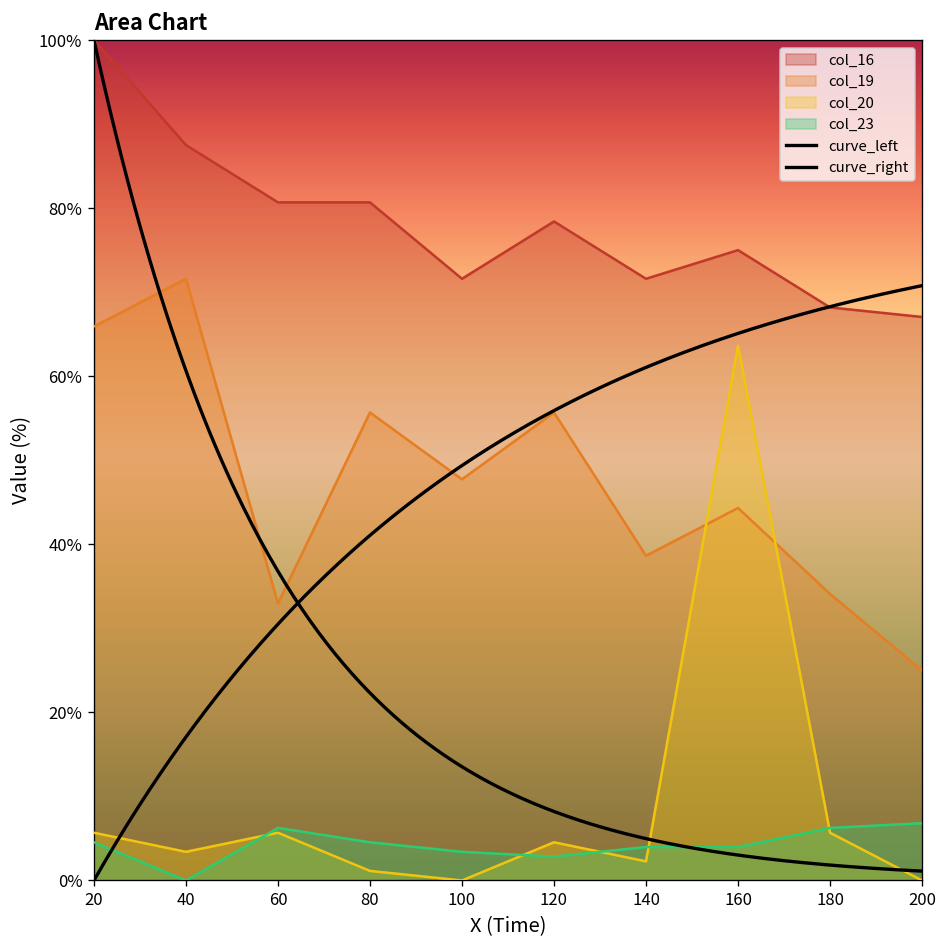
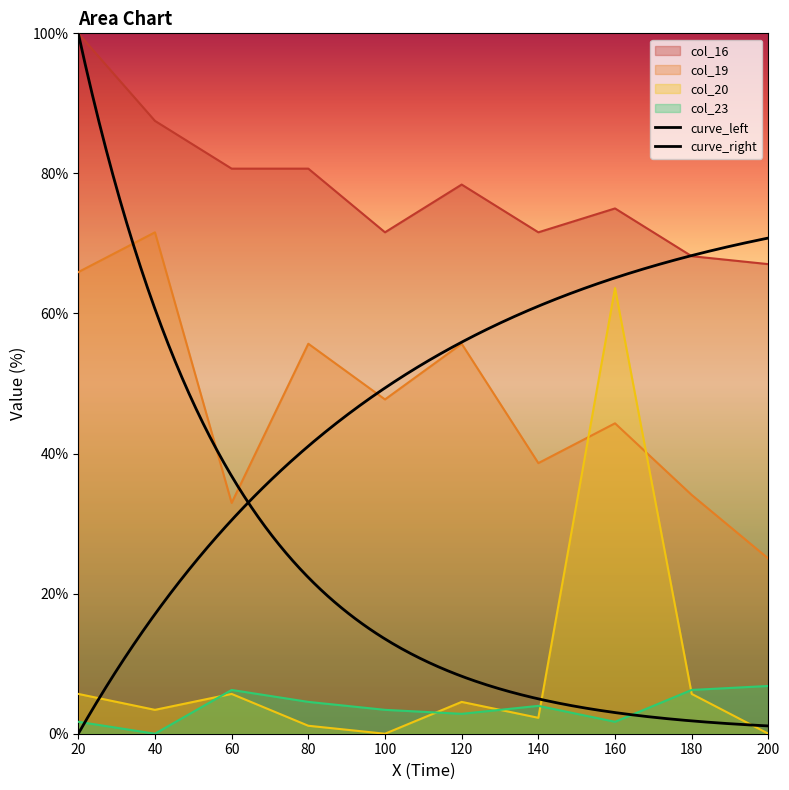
  {
    "col_23": {
-     "20": "5%",
+     "20": "2%",
      "40": "0%",
      "60": "6%",
      "80": "5%",
      "100": "3%",
      "120": "3%",
      "140": "4%",
-     "160": "4%",
+     "160": "2%",
      "180": "6%",
      "200": "7%"
    }
  }
